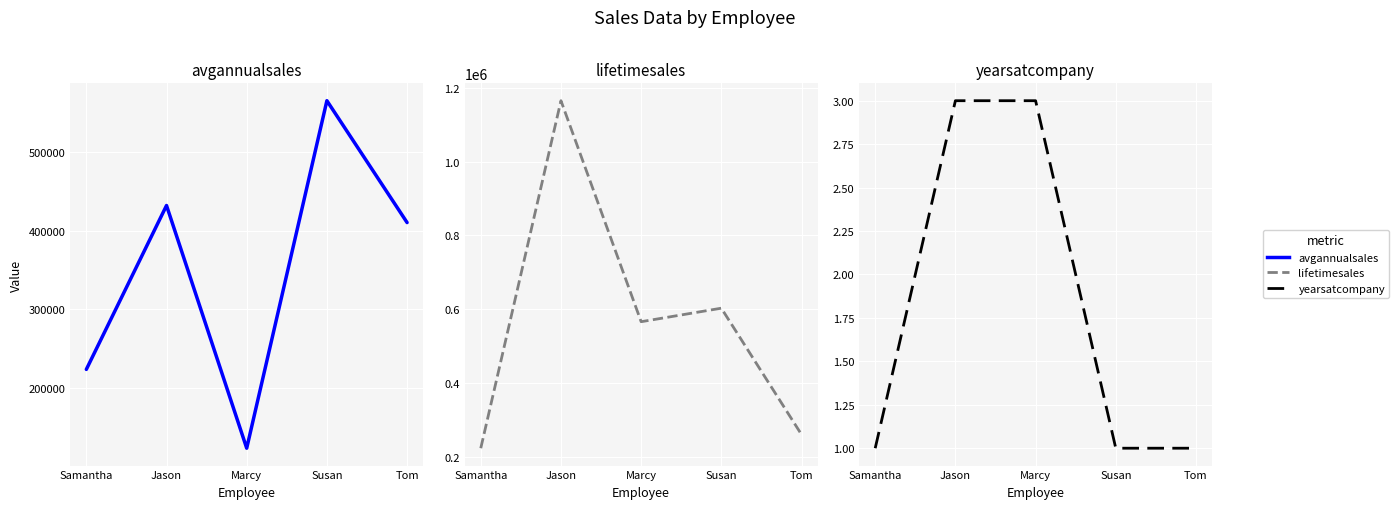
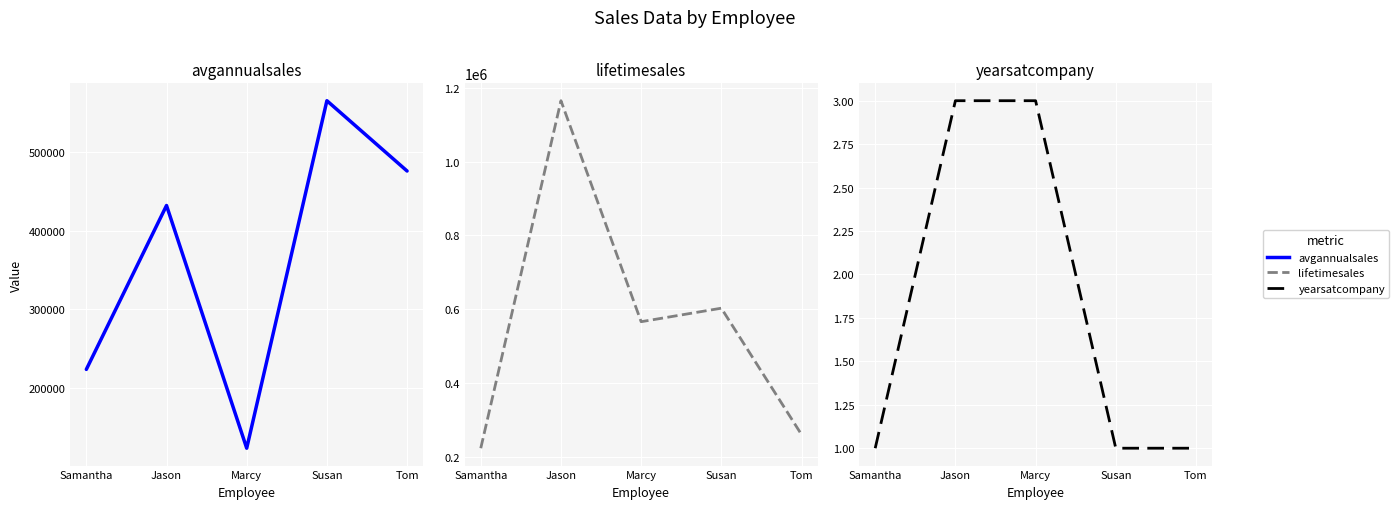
  {
    "avgannualsales": {
      "Samantha": 220000,
      "Jason": 430000,
      "Marcy": 120000,
      "Susan": 560000,
-     "Tom": 410000
+     "Tom": 480000
    },
    "lifetimesales": {
      "Samantha": 220000,
      "Jason": 1160000,
      "Marcy": 570000,
      "Susan": 600000,
      "Tom": 260000
    },
    "yearsatcompany": {
      "Samantha": 1.00,
      "Jason": 3.00,
      "Marcy": 3.00,
      "Susan": 1.00,
      "Tom": 1.00
    }
  }
